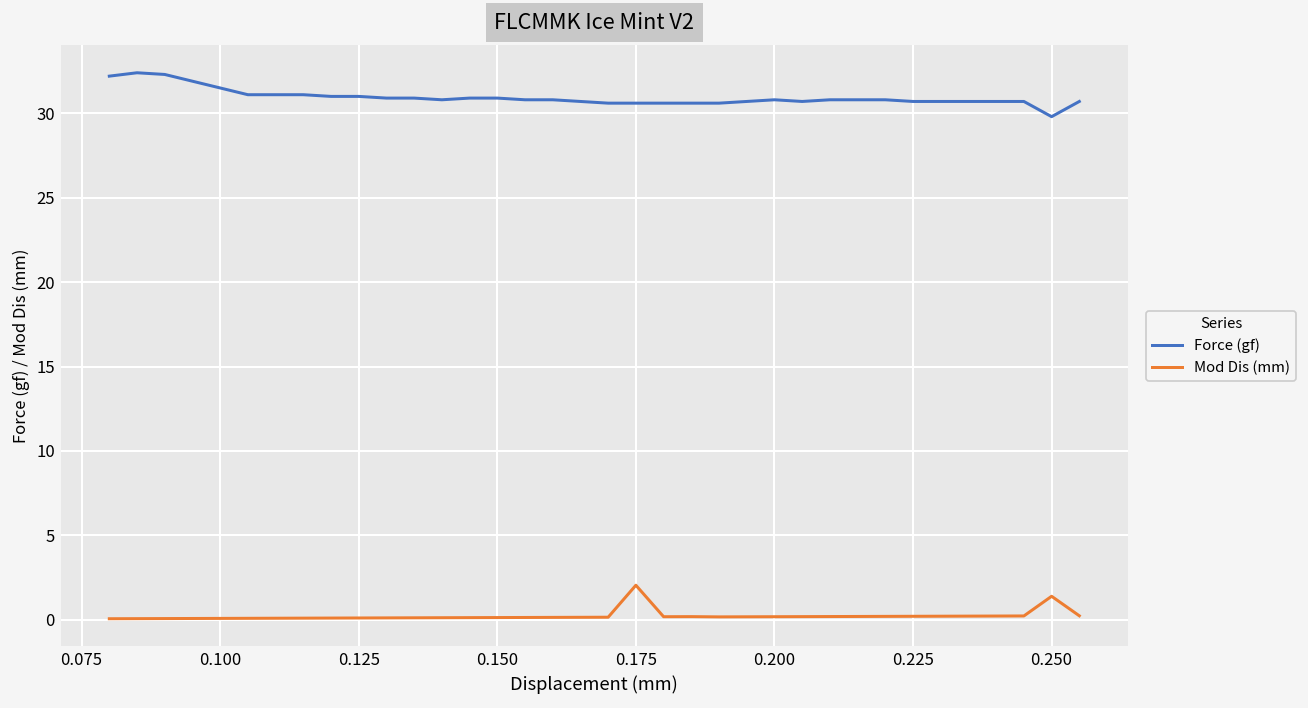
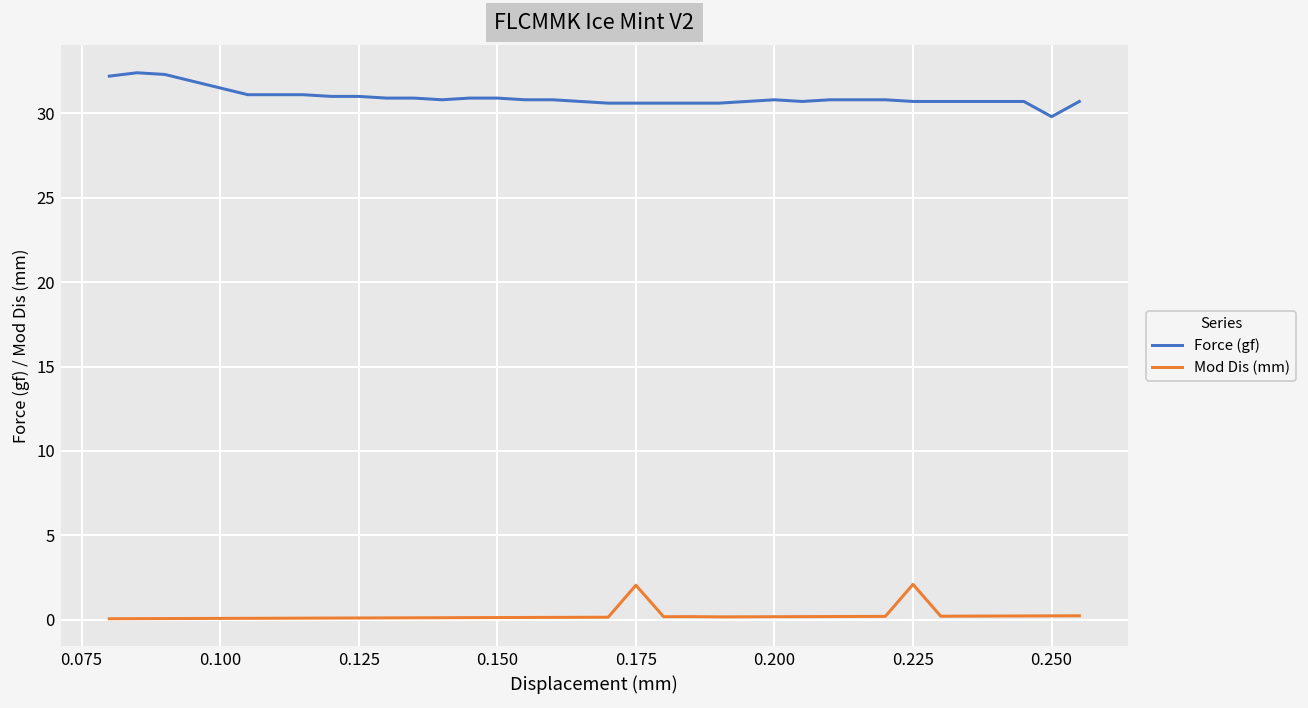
  {
    "Force (gf)": {
      "0.100": 31.5,
      "0.125": 31.0,
      "0.150": 30.9,
      "0.175": 30.6,
      "0.200": 30.8,
      "0.225": 30.7,
      "0.250": 29.8
    },
    "Mod Dis (mm)": {
      "0.100": 0.1,
      "0.125": 0.1,
      "0.150": 0.1,
      "0.175": 2.0,
      "0.200": 0.2,
-     "0.225": 0.2,
-     "0.250": 1.4
+     "0.225": 2.1,
+     "0.250": 0.2
    }
  }
